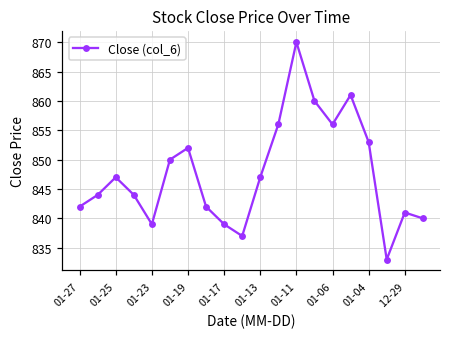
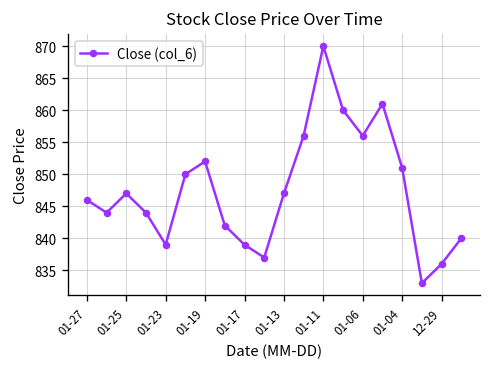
  {
-   "01-27": 842,
+   "01-27": 846,
    "01-25": 847,
    "01-23": 839,
    "01-19": 852,
    "01-17": 839,
    "01-13": 847,
    "01-11": 870,
    "01-06": 856,
-   "01-04": 853,
-   "12-29": 841
+   "01-04": 851,
+   "12-29": 836
  }
